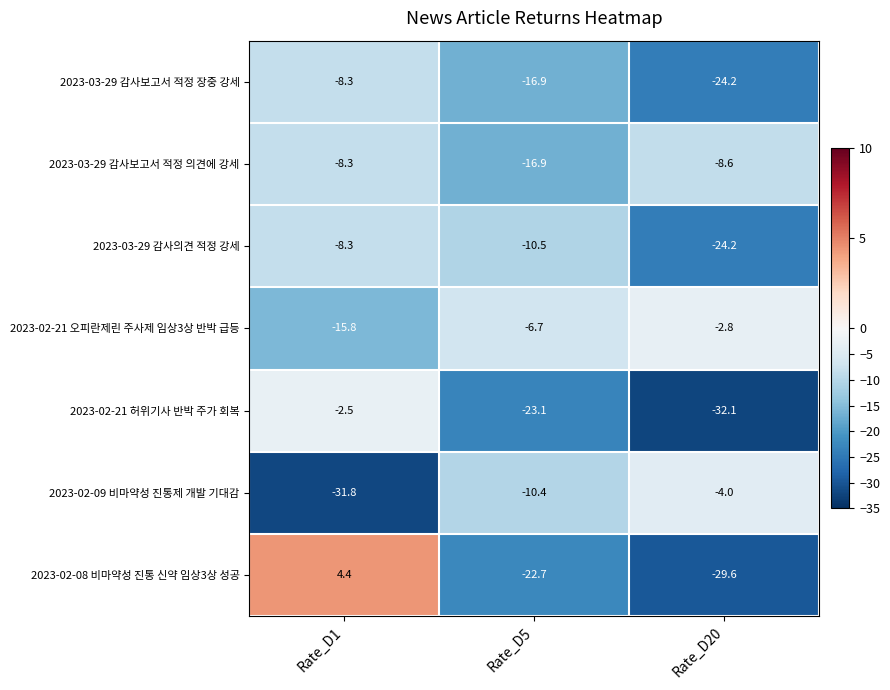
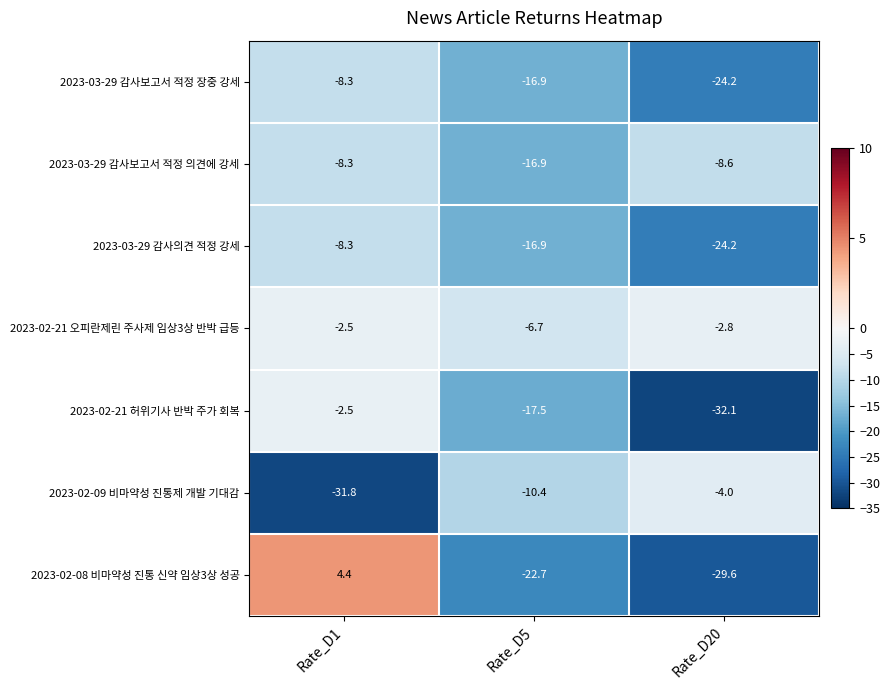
  {
    "2023-03-29 감사보고서 적정 장중 강세": {
      "Rate_D1": -8.3,
      "Rate_D5": -16.9,
      "Rate_D20": -24.2
    },
    "2023-03-29 감사보고서 적정 의견에 강세": {
      "Rate_D1": -8.3,
      "Rate_D5": -16.9,
      "Rate_D20": -8.6
    },
    "2023-03-29 감사의견 적정 강세": {
      "Rate_D1": -8.3,
-     "Rate_D5": -10.5,
+     "Rate_D5": -16.9,
      "Rate_D20": -24.2
    },
    "2023-02-21 오피란제린 주사제 임상3상 반박 급등": {
-     "Rate_D1": -15.8,
+     "Rate_D1": -2.5,
      "Rate_D5": -6.7,
      "Rate_D20": -2.8
    },
    "2023-02-21 허위기사 반박 주가 회복": {
      "Rate_D1": -2.5,
-     "Rate_D5": -23.1,
+     "Rate_D5": -17.5,
      "Rate_D20": -32.1
    },
    "2023-02-09 비마약성 진통제 개발 기대감": {
      "Rate_D1": -31.8,
      "Rate_D5": -10.4,
      "Rate_D20": -4.0
    },
    "2023-02-08 비마약성 진통 신약 임상3상 성공": {
      "Rate_D1": 4.4,
      "Rate_D5": -22.7,
      "Rate_D20": -29.6
    }
  }
